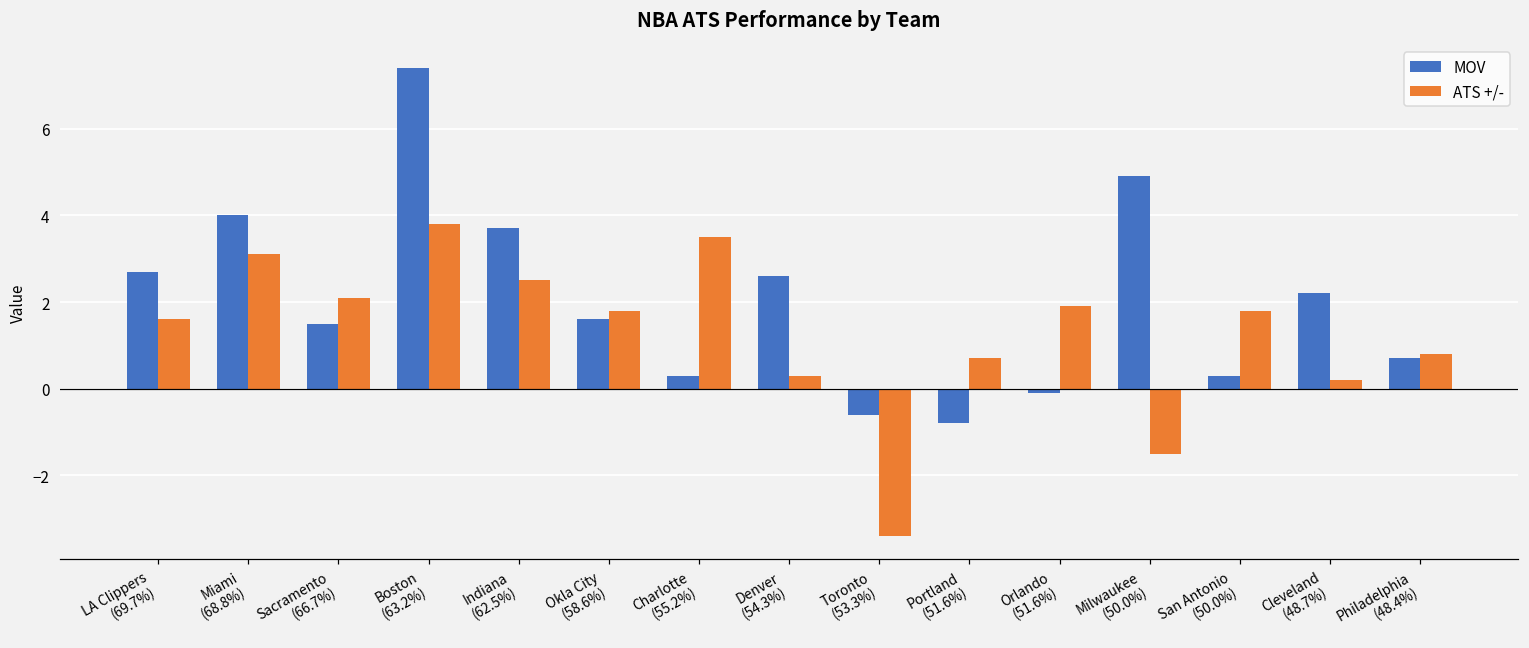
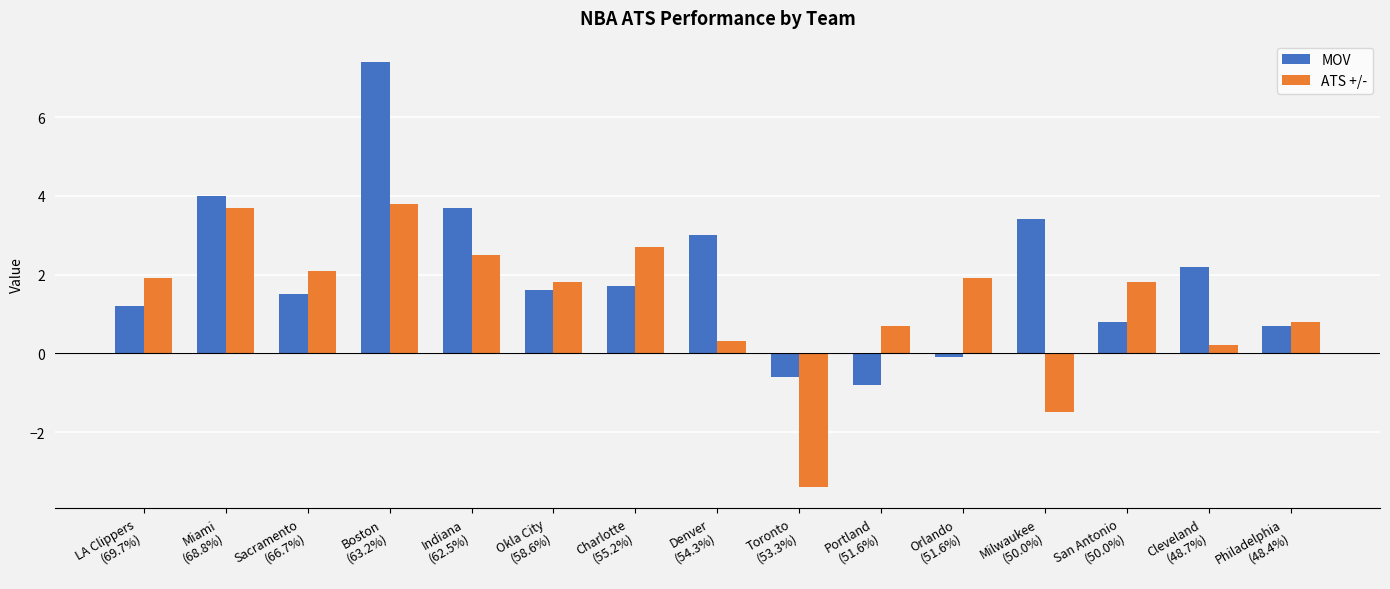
  {
    "MOV": {
-     "LA Clippers (69.7%)": 2.7,
+     "LA Clippers (69.7%)": 1.2,
      "Miami (68.8%)": 4.0,
      "Sacramento (66.7%)": 1.5,
      "Boston (63.2%)": 7.4,
      "Indiana (62.5%)": 3.7,
      "Okla City (58.6%)": 1.6,
-     "Charlotte (55.2%)": 0.3,
-     "Denver (54.3%)": 2.6,
+     "Charlotte (55.2%)": 1.7,
+     "Denver (54.3%)": 3.0,
      "Toronto (53.3%)": -0.6,
      "Portland (51.6%)": -0.8,
      "Orlando (51.6%)": -0.1,
-     "Milwaukee (50.0%)": 4.9,
-     "San Antonio (50.0%)": 0.3,
+     "Milwaukee (50.0%)": 3.4,
+     "San Antonio (50.0%)": 0.8,
      "Cleveland (48.7%)": 2.2,
      "Philadelphia (48.4%)": 0.7
    },
    "ATS +/-": {
-     "LA Clippers (69.7%)": 1.6,
-     "Miami (68.8%)": 3.1,
+     "LA Clippers (69.7%)": 1.9,
+     "Miami (68.8%)": 3.7,
      "Sacramento (66.7%)": 2.1,
      "Boston (63.2%)": 3.8,
      "Indiana (62.5%)": 2.5,
      "Okla City (58.6%)": 1.8,
-     "Charlotte (55.2%)": 3.5,
+     "Charlotte (55.2%)": 2.7,
      "Denver (54.3%)": 0.3,
      "Toronto (53.3%)": -3.4,
      "Portland (51.6%)": 0.7,
      "Orlando (51.6%)": 1.9,
      "Milwaukee (50.0%)": -1.5,
      "San Antonio (50.0%)": 1.8,
      "Cleveland (48.7%)": 0.2,
      "Philadelphia (48.4%)": 0.8
    }
  }
